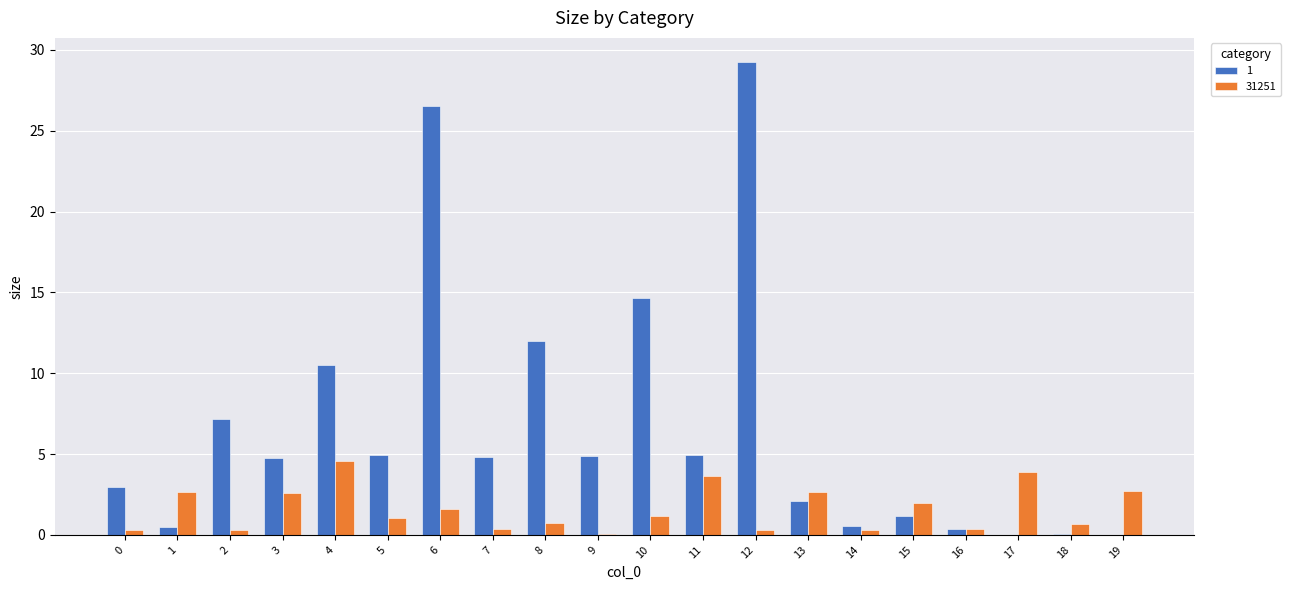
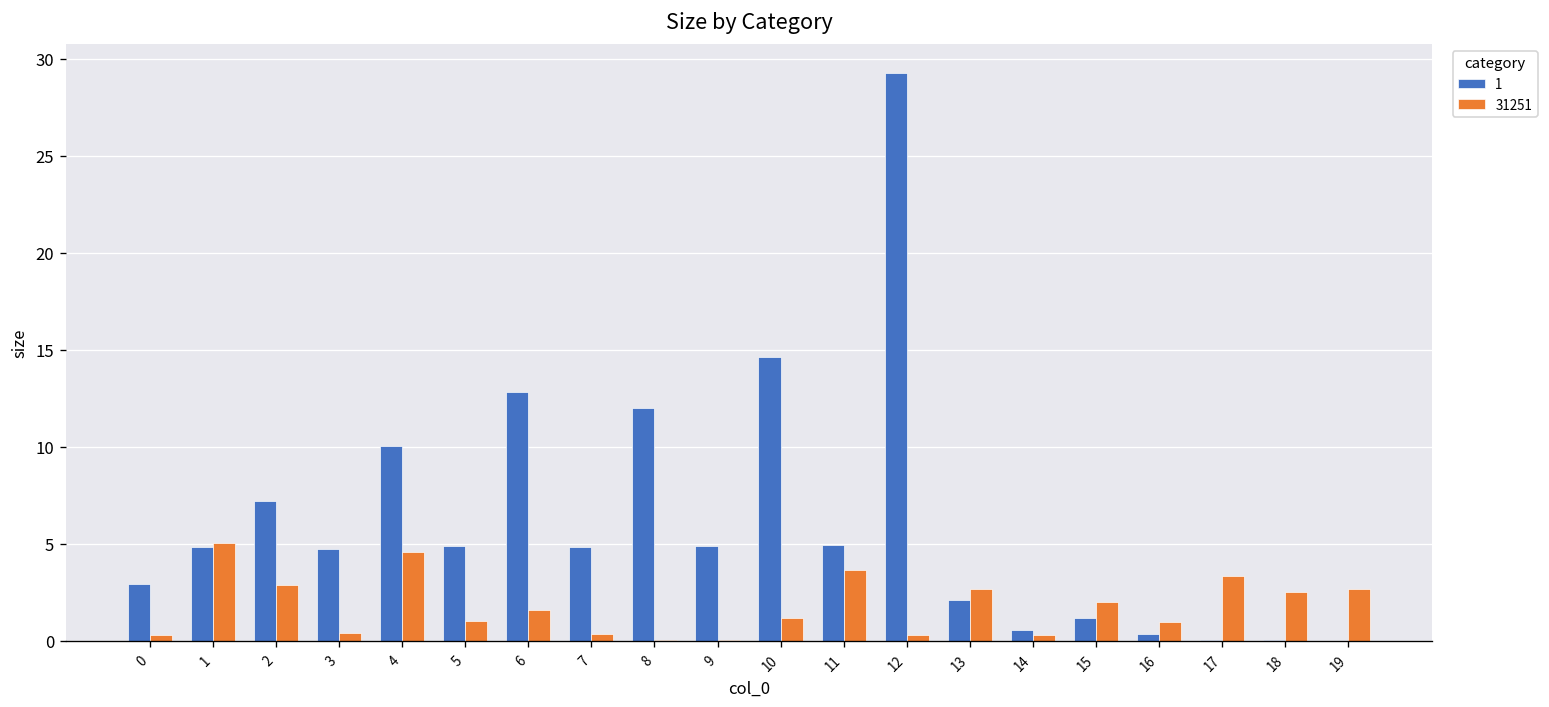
  {
    "1": {
      "0": 3.0,
-     "1": 0.5,
+     "1": 4.8,
      "2": 7.2,
      "3": 4.8,
-     "4": 10.5,
+     "4": 10.0,
      "5": 4.9,
-     "6": 26.6,
+     "6": 12.8,
      "7": 4.8,
      "8": 12.0,
      "9": 4.9,
      "10": 14.7,
      "11": 4.9,
      "12": 29.3,
      "13": 2.1,
      "14": 0.6,
      "15": 1.2,
      "16": 0.4
    },
    "31251": {
      "0": 0.3,
-     "1": 2.7,
-     "2": 0.3,
-     "3": 2.6,
+     "1": 5.0,
+     "2": 2.9,
+     "3": 0.4,
      "4": 4.6,
      "5": 1.0,
      "6": 1.6,
      "7": 0.4,
-     "8": 0.7,
+     "8": 0.0,
      "10": 1.2,
      "11": 3.6,
      "12": 0.3,
      "13": 2.7,
      "14": 0.3,
      "15": 2.0,
-     "16": 0.4,
-     "17": 3.9,
-     "18": 0.7,
+     "16": 1.0,
+     "17": 3.3,
+     "18": 2.5,
      "19": 2.7
    }
  }
